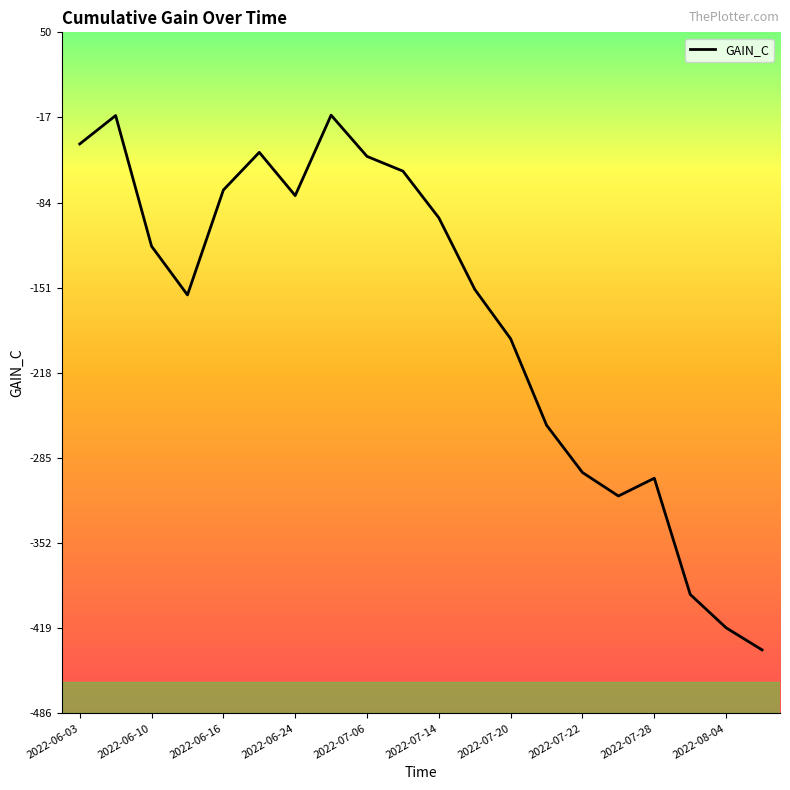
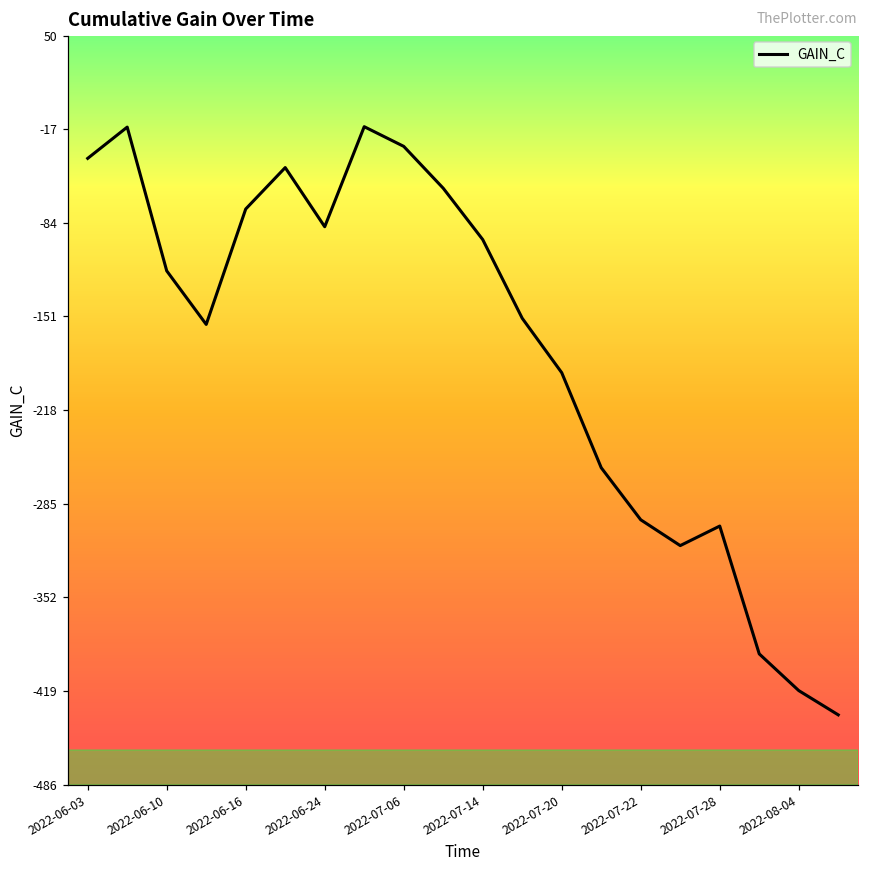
  {
    "2022-06-03": -38,
    "2022-06-10": -119,
    "2022-06-16": -74,
-   "2022-06-24": -79,
-   "2022-07-06": -48,
+   "2022-06-24": -87,
+   "2022-07-06": -29,
    "2022-07-14": -96,
    "2022-07-20": -192,
    "2022-07-22": -297,
    "2022-07-28": -302,
    "2022-08-04": -419
  }
